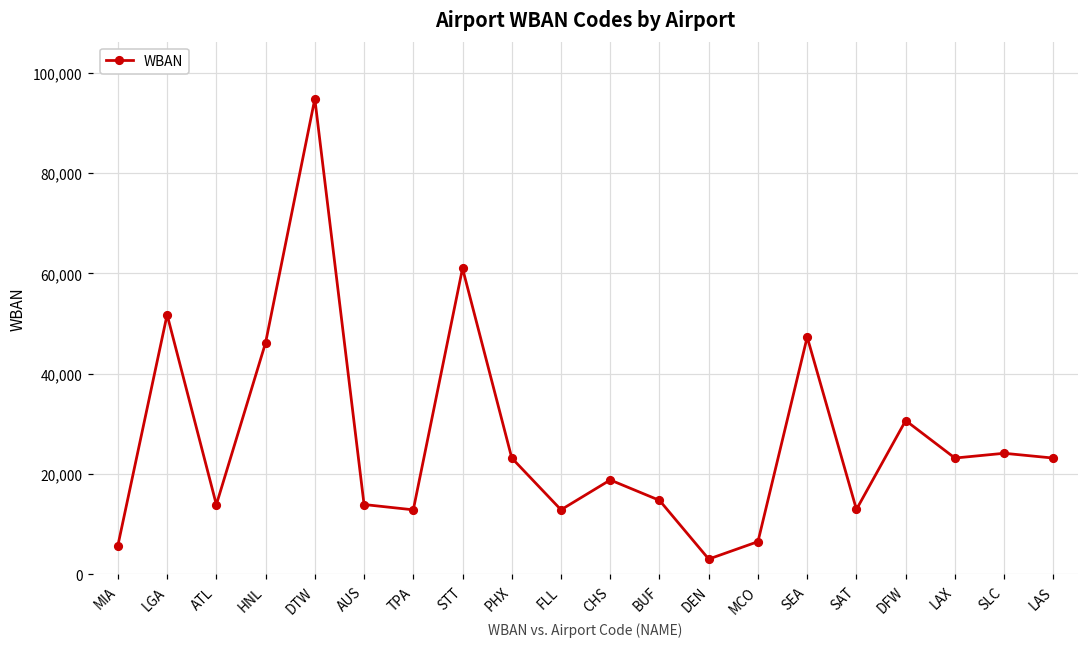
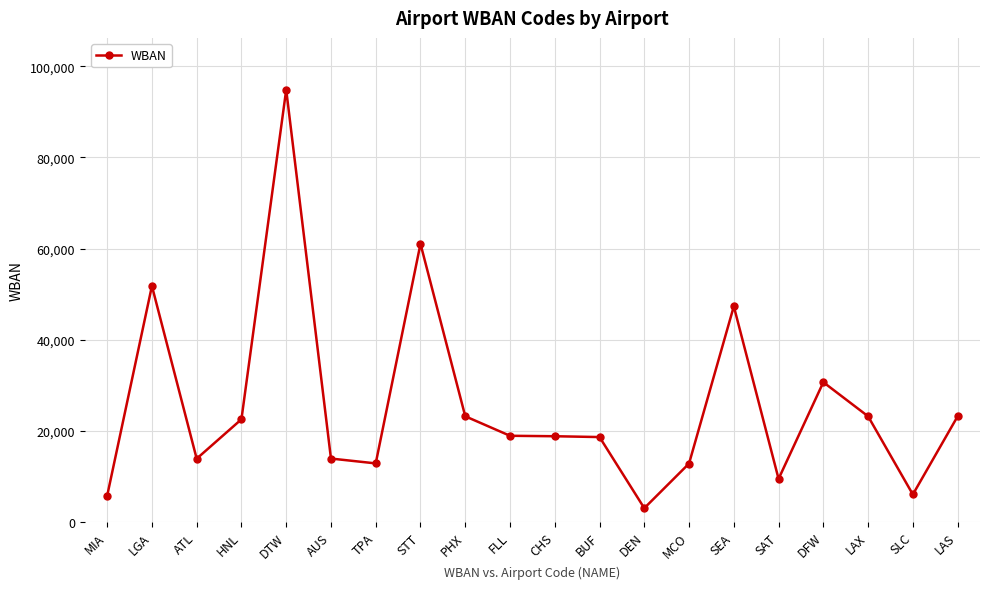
  {
    "MIA": "6,000",
    "LGA": "52,000",
    "ATL": "14,000",
-   "HNL": "46,000",
+   "HNL": "23,000",
    "DTW": "95,000",
    "AUS": "14,000",
    "TPA": "13,000",
    "STT": "61,000",
    "PHX": "23,000",
-   "FLL": "13,000",
+   "FLL": "19,000",
    "CHS": "19,000",
-   "BUF": "15,000",
+   "BUF": "19,000",
    "DEN": "3,000",
-   "MCO": "6,000",
+   "MCO": "13,000",
    "SEA": "47,000",
-   "SAT": "13,000",
+   "SAT": "9,000",
    "DFW": "31,000",
    "LAX": "23,000",
-   "SLC": "24,000",
+   "SLC": "6,000",
    "LAS": "23,000"
  }
